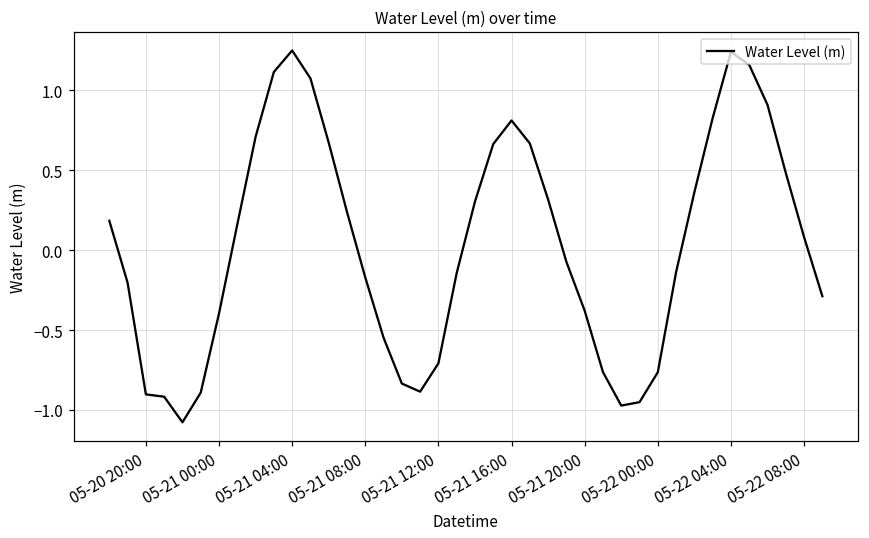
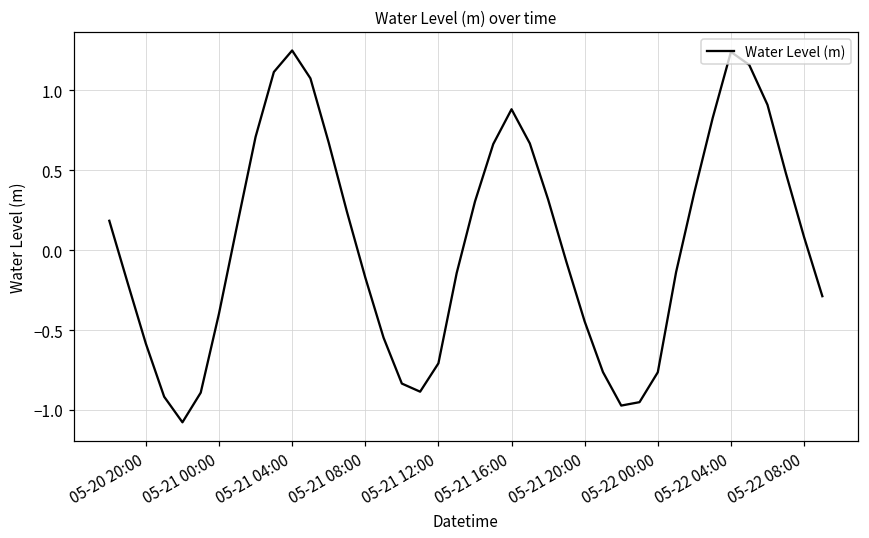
  {
-   "05-20 20:00": -0.90,
+   "05-20 20:00": -0.59,
    "05-21 00:00": -0.40,
    "05-21 04:00": 1.25,
    "05-21 08:00": -0.17,
    "05-21 12:00": -0.71,
-   "05-21 16:00": 0.81,
-   "05-21 20:00": -0.38,
+   "05-21 16:00": 0.88,
+   "05-21 20:00": -0.45,
    "05-22 00:00": -0.76,
    "05-22 08:00": 0.08
  }
